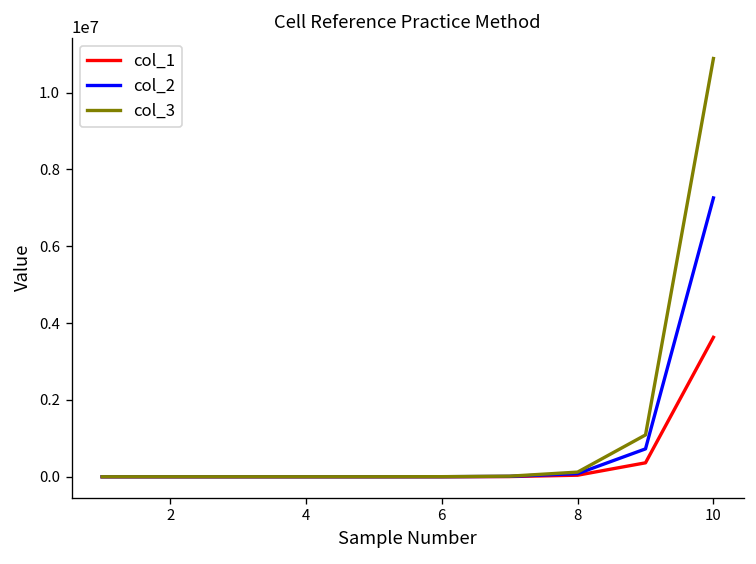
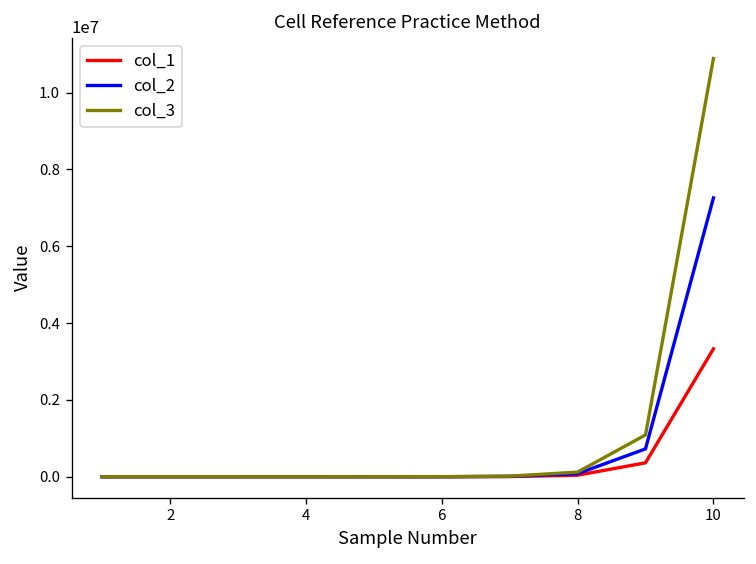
  {
    "col_1": {
-     "10": 3600000
+     "10": 3300000
    },
    "col_2": {
      "10": 7300000
    },
    "col_3": {
      "10": 10900000
    }
  }
